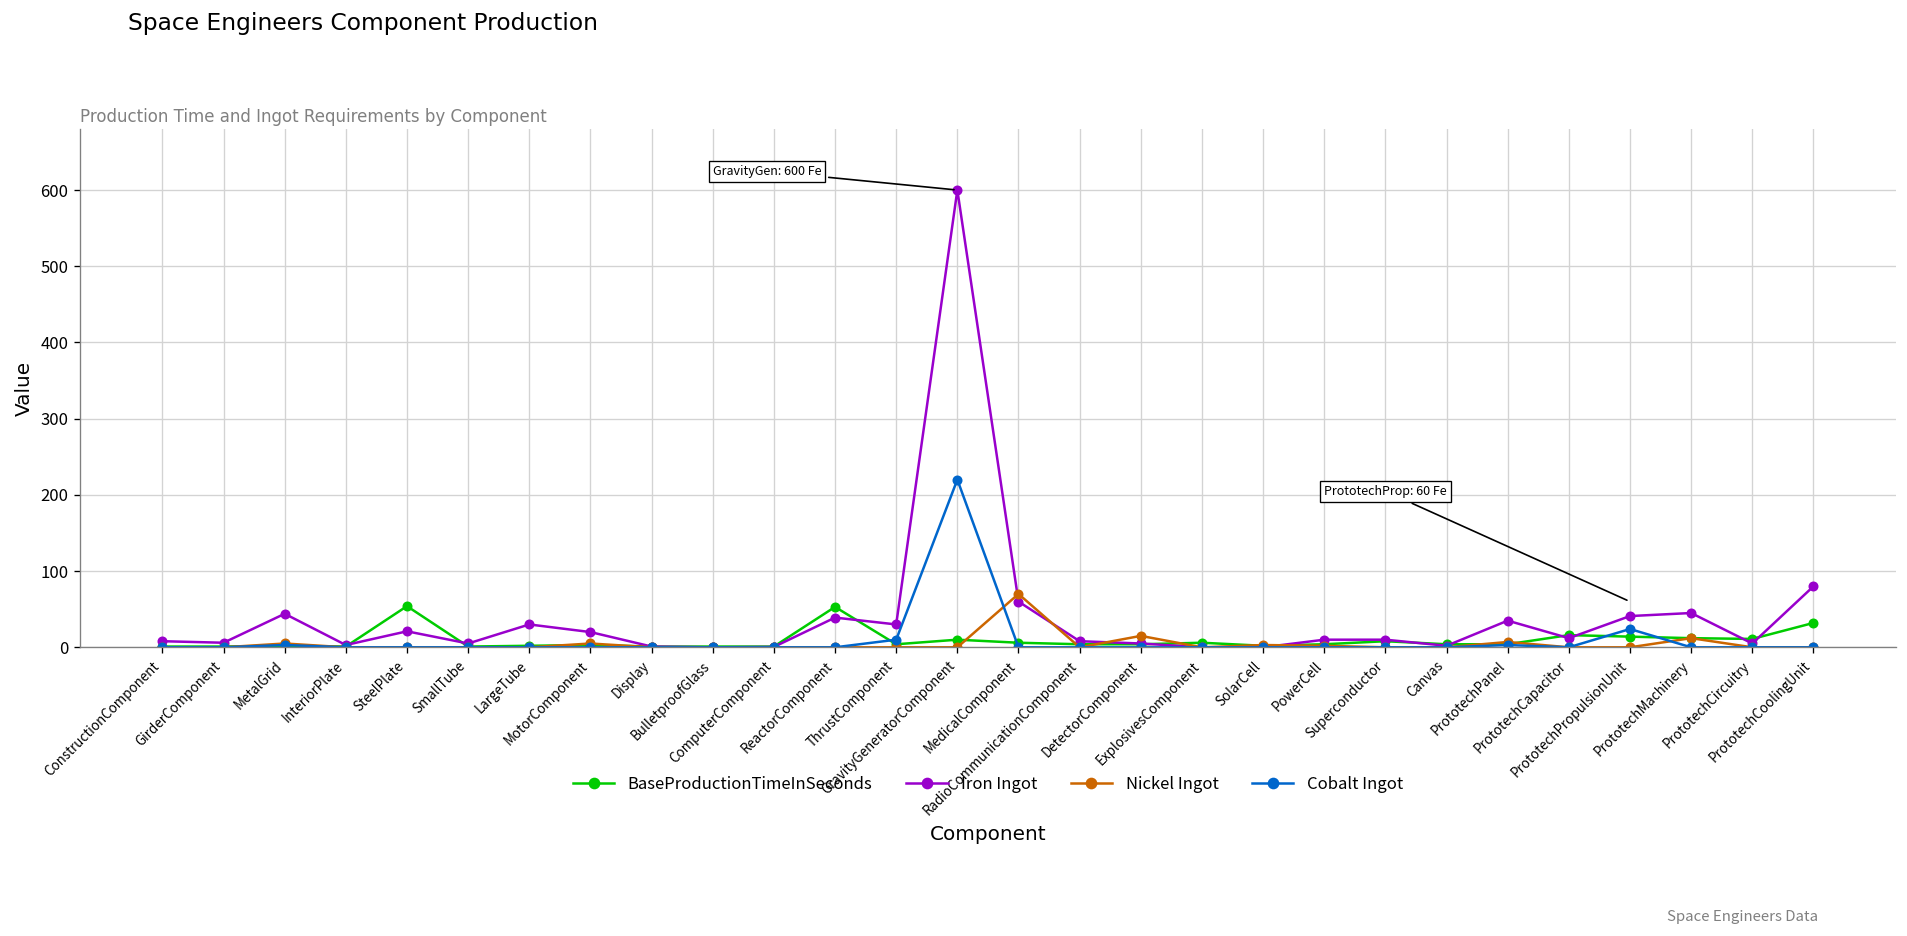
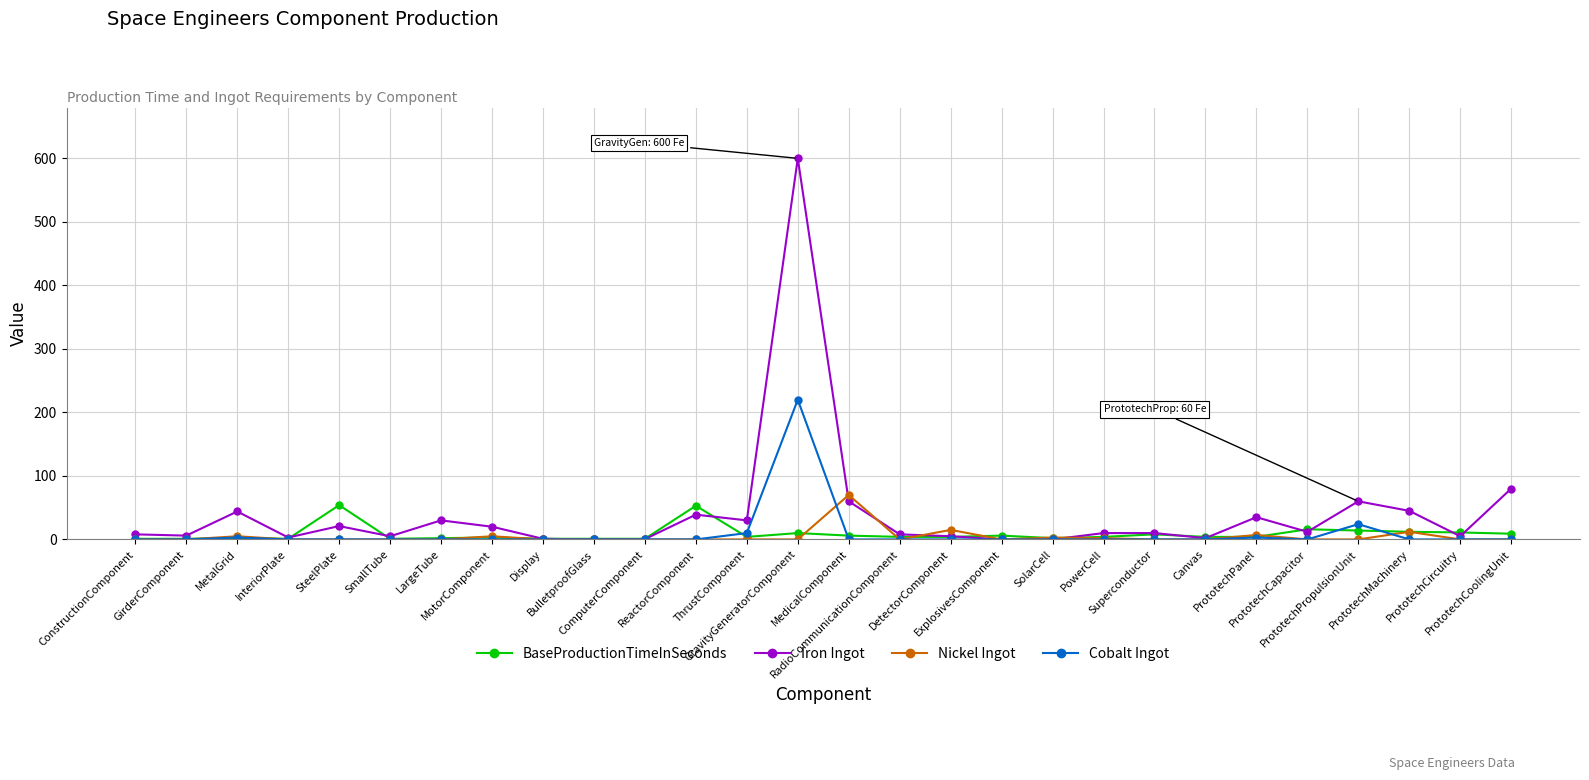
  {
    "BaseProductionTimeInSeconds": {
      "SteelPlate": 50,
      "ReactorComponent": 50,
      "GravityGeneratorComponent": 10,
      "MedicalComponent": 10,
      "ExplosivesComponent": 10,
      "PrototechPropulsionUnit": 10,
      "PrototechCircuitry": 10,
-     "PrototechCoolingUnit": 30
+     "PrototechCoolingUnit": 10
    },
    "Iron Ingot": {
      "ConstructionComponent": 10,
      "GirderComponent": 10,
      "MetalGrid": 40,
      "SteelPlate": 20,
      "SmallTube": 10,
      "LargeTube": 30,
      "MotorComponent": 20,
      "ReactorComponent": 40,
      "ThrustComponent": 30,
      "MedicalComponent": 60,
      "RadioCommunicationComponent": 10,
      "PowerCell": 10,
      "PrototechPanel": 40,
-     "PrototechPropulsionUnit": 40,
+     "PrototechPropulsionUnit": 60,
      "PrototechMachinery": 50,
      "PrototechCircuitry": 10,
      "PrototechCoolingUnit": 80
    },
    "Nickel Ingot": {
      "GravityGeneratorComponent": 0,
      "MedicalComponent": 70,
      "DetectorComponent": 20,
      "PrototechPropulsionUnit": 0
    },
    "Cobalt Ingot": {
      "ThrustComponent": 10,
      "GravityGeneratorComponent": 220,
      "MedicalComponent": 0,
      "PrototechPropulsionUnit": 20,
      "PrototechMachinery": 0
    }
  }
